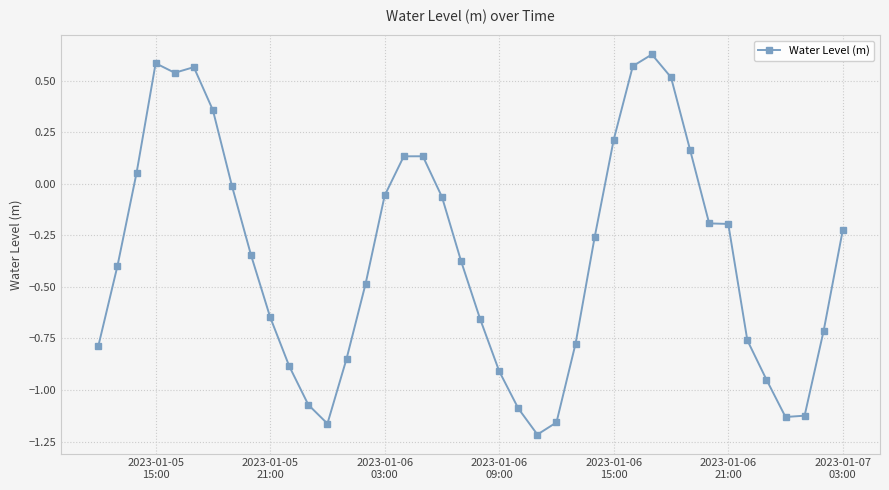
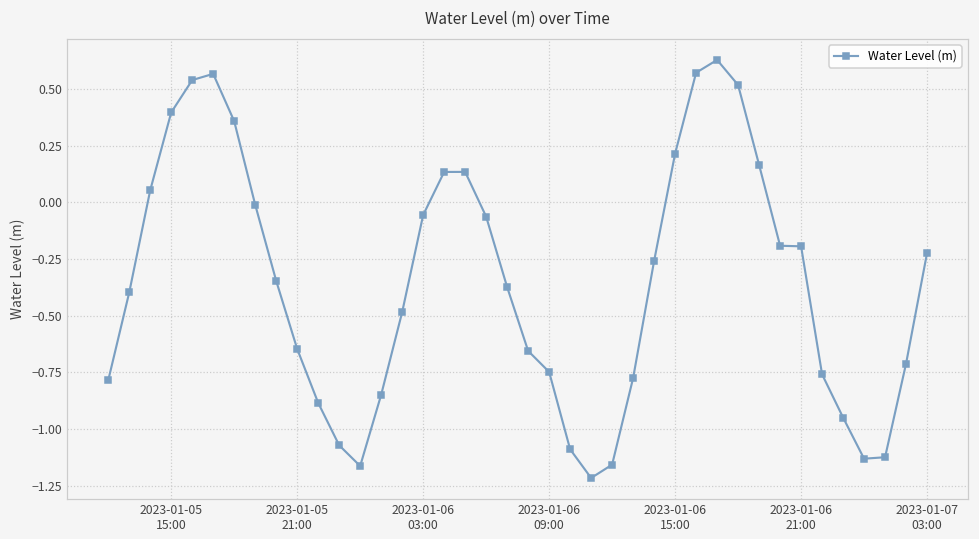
  {
-   "2023-01-05 15:00": 0.59,
+   "2023-01-05 15:00": 0.40,
    "2023-01-05 21:00": -0.65,
    "2023-01-06 03:00": -0.06,
-   "2023-01-06 09:00": -0.91,
+   "2023-01-06 09:00": -0.75,
    "2023-01-06 15:00": 0.21,
    "2023-01-06 21:00": -0.19,
    "2023-01-07 03:00": -0.22
  }
